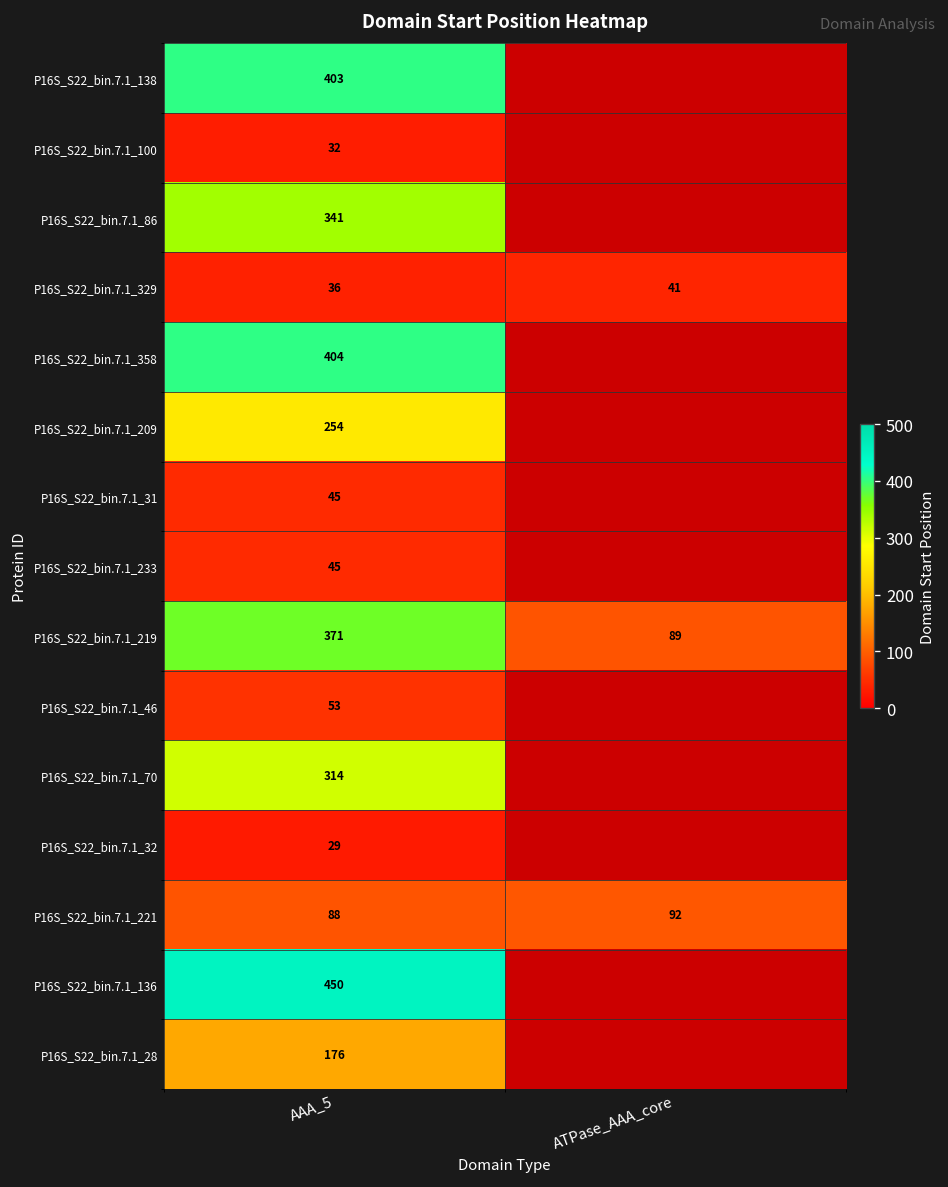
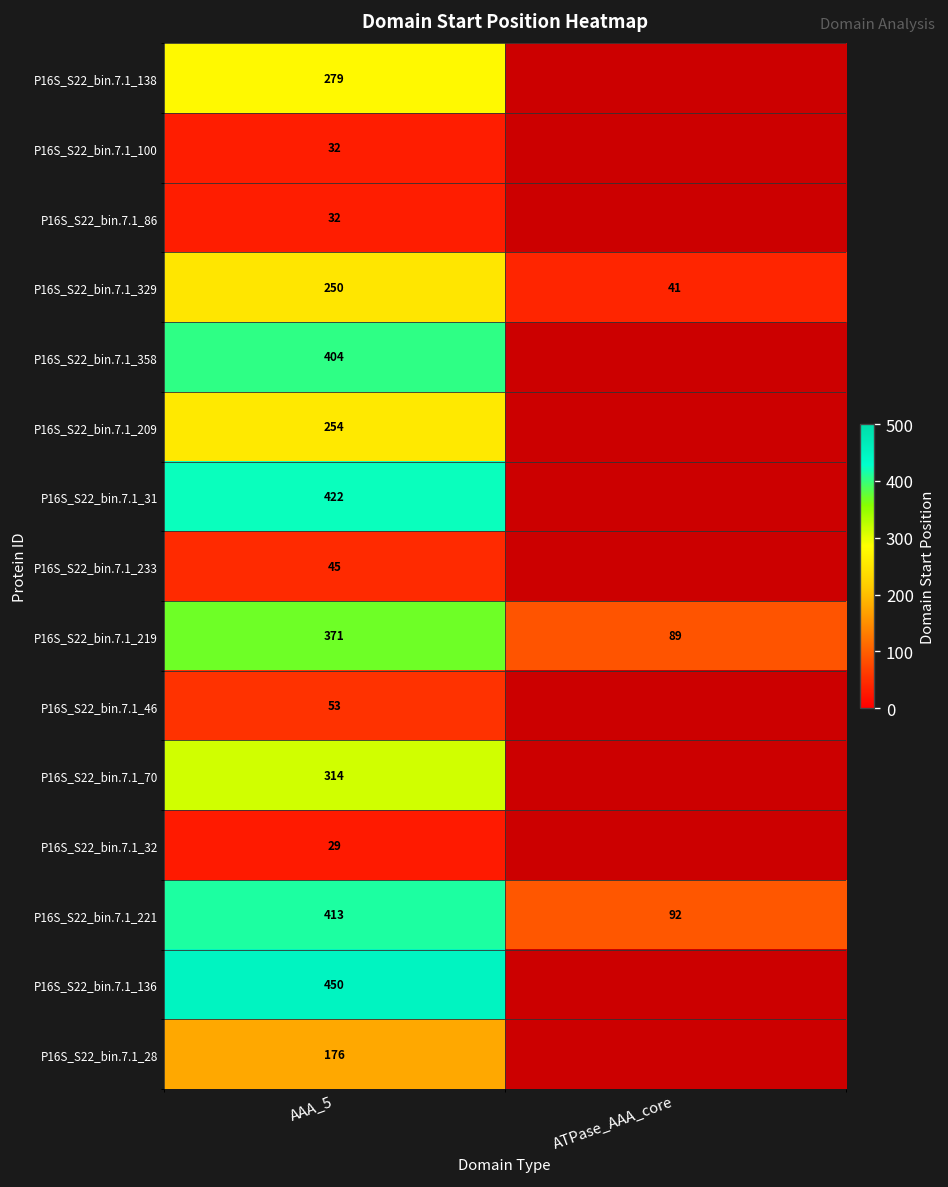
  {
    "P16S_S22_bin.7.1_138": {
-     "AAA_5": 403
+     "AAA_5": 279
    },
    "P16S_S22_bin.7.1_100": {
      "AAA_5": 32
    },
    "P16S_S22_bin.7.1_86": {
-     "AAA_5": 341
+     "AAA_5": 32
    },
    "P16S_S22_bin.7.1_329": {
-     "AAA_5": 36,
+     "AAA_5": 250,
      "ATPase_AAA_core": 41
    },
    "P16S_S22_bin.7.1_358": {
      "AAA_5": 404
    },
    "P16S_S22_bin.7.1_209": {
      "AAA_5": 254
    },
    "P16S_S22_bin.7.1_31": {
-     "AAA_5": 45
+     "AAA_5": 422
    },
    "P16S_S22_bin.7.1_233": {
      "AAA_5": 45
    },
    "P16S_S22_bin.7.1_219": {
      "AAA_5": 371,
      "ATPase_AAA_core": 89
    },
    "P16S_S22_bin.7.1_46": {
      "AAA_5": 53
    },
    "P16S_S22_bin.7.1_70": {
      "AAA_5": 314
    },
    "P16S_S22_bin.7.1_32": {
      "AAA_5": 29
    },
    "P16S_S22_bin.7.1_221": {
-     "AAA_5": 88,
+     "AAA_5": 413,
      "ATPase_AAA_core": 92
    },
    "P16S_S22_bin.7.1_136": {
      "AAA_5": 450
    },
    "P16S_S22_bin.7.1_28": {
      "AAA_5": 176
    }
  }
